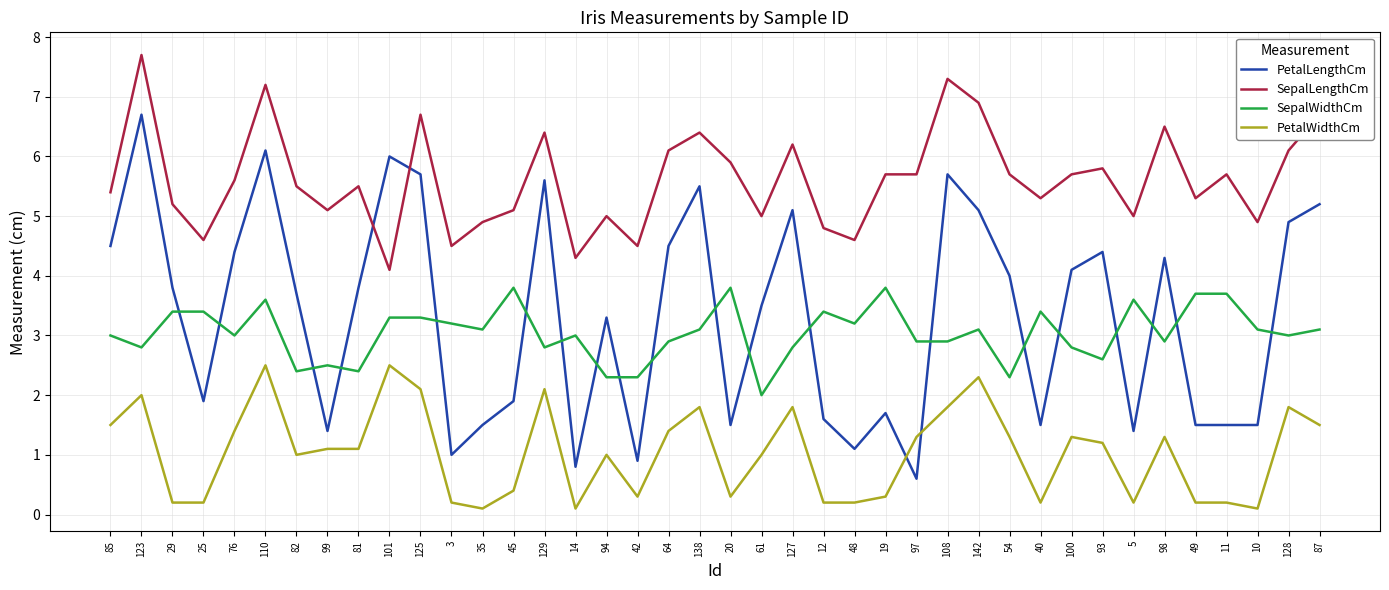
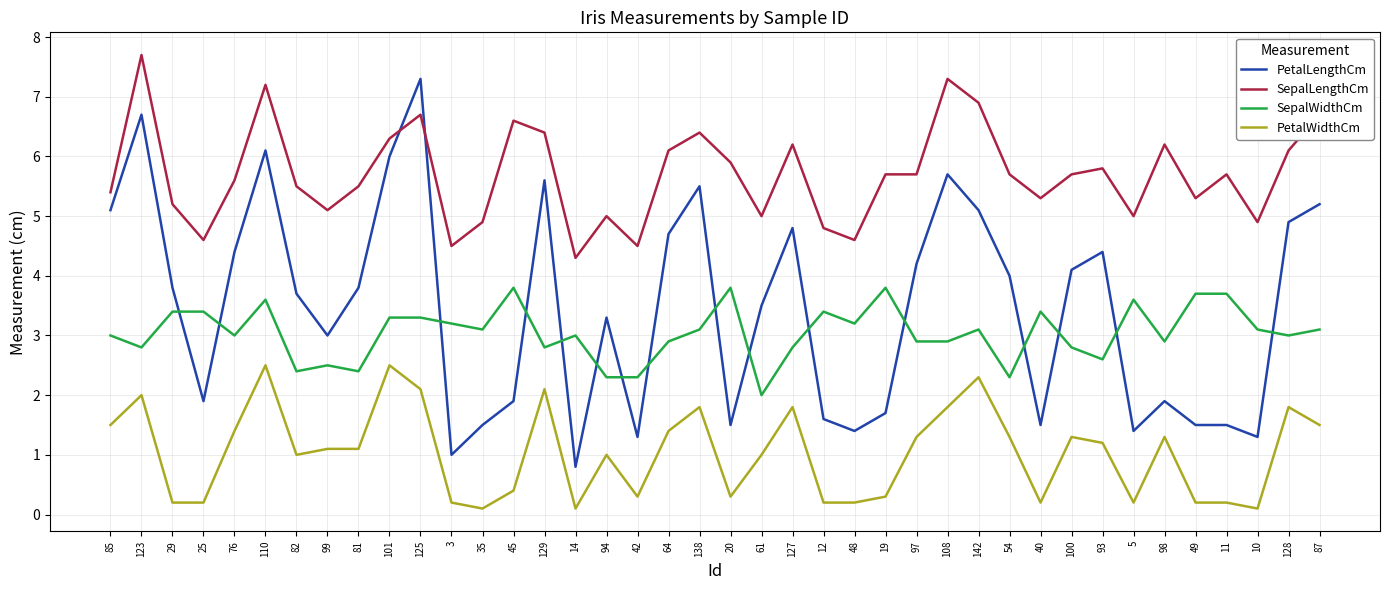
  {
    "PetalLengthCm": {
-     "85": 4.5,
+     "85": 5.1,
      "123": 6.7,
      "29": 3.8,
      "25": 1.9,
      "76": 4.4,
      "110": 6.1,
      "82": 3.7,
-     "99": 1.4,
+     "99": 3.0,
      "81": 3.8,
      "101": 6.0,
-     "125": 5.7,
+     "125": 7.3,
      "3": 1.0,
      "35": 1.5,
      "45": 1.9,
      "129": 5.6,
      "14": 0.8,
      "94": 3.3,
-     "42": 0.9,
-     "64": 4.5,
+     "42": 1.3,
+     "64": 4.7,
      "138": 5.5,
      "20": 1.5,
      "61": 3.5,
-     "127": 5.1,
+     "127": 4.8,
      "12": 1.6,
-     "48": 1.1,
+     "48": 1.4,
      "19": 1.7,
-     "97": 0.6,
+     "97": 4.2,
      "108": 5.7,
      "142": 5.1,
      "54": 4.0,
      "40": 1.5,
      "100": 4.1,
      "93": 4.4,
      "5": 1.4,
-     "98": 4.3,
+     "98": 1.9,
      "49": 1.5,
      "11": 1.5,
-     "10": 1.5,
+     "10": 1.3,
      "128": 4.9,
      "87": 5.2
    },
    "SepalLengthCm": {
      "85": 5.4,
      "123": 7.7,
      "29": 5.2,
      "25": 4.6,
      "76": 5.6,
      "110": 7.2,
      "82": 5.5,
      "99": 5.1,
      "81": 5.5,
-     "101": 4.1,
+     "101": 6.3,
      "125": 6.7,
      "3": 4.5,
      "35": 4.9,
-     "45": 5.1,
+     "45": 6.6,
      "129": 6.4,
      "14": 4.3,
      "94": 5.0,
      "42": 4.5,
      "64": 6.1,
      "138": 6.4,
      "20": 5.9,
      "61": 5.0,
      "127": 6.2,
      "12": 4.8,
      "48": 4.6,
      "19": 5.7,
      "97": 5.7,
      "108": 7.3,
      "142": 6.9,
      "54": 5.7,
      "40": 5.3,
      "100": 5.7,
      "93": 5.8,
      "5": 5.0,
-     "98": 6.5,
+     "98": 6.2,
      "49": 5.3,
      "11": 5.7,
      "10": 4.9,
      "128": 6.1
    },
    "SepalWidthCm": {
      "85": 3.0,
      "123": 2.8,
      "29": 3.4,
      "25": 3.4,
      "76": 3.0,
      "110": 3.6,
      "82": 2.4,
      "99": 2.5,
      "81": 2.4,
      "101": 3.3,
      "125": 3.3,
      "3": 3.2,
      "35": 3.1,
      "45": 3.8,
      "129": 2.8,
      "14": 3.0,
      "94": 2.3,
      "42": 2.3,
      "64": 2.9,
      "138": 3.1,
      "20": 3.8,
      "61": 2.0,
      "127": 2.8,
      "12": 3.4,
      "48": 3.2,
      "19": 3.8,
      "97": 2.9,
      "108": 2.9,
      "142": 3.1,
      "54": 2.3,
      "40": 3.4,
      "100": 2.8,
      "93": 2.6,
      "5": 3.6,
      "98": 2.9,
      "49": 3.7,
      "11": 3.7,
      "10": 3.1,
      "128": 3.0,
      "87": 3.1
    },
    "PetalWidthCm": {
      "85": 1.5,
      "123": 2.0,
      "29": 0.2,
      "25": 0.2,
      "76": 1.4,
      "110": 2.5,
      "82": 1.0,
      "99": 1.1,
      "81": 1.1,
      "101": 2.5,
      "125": 2.1,
      "3": 0.2,
      "35": 0.1,
      "45": 0.4,
      "129": 2.1,
      "14": 0.1,
      "94": 1.0,
      "42": 0.3,
      "64": 1.4,
      "138": 1.8,
      "20": 0.3,
      "61": 1.0,
      "127": 1.8,
      "12": 0.2,
      "48": 0.2,
      "19": 0.3,
      "97": 1.3,
      "108": 1.8,
      "142": 2.3,
      "54": 1.3,
      "40": 0.2,
      "100": 1.3,
      "93": 1.2,
      "5": 0.2,
      "98": 1.3,
      "49": 0.2,
      "11": 0.2,
      "10": 0.1,
      "128": 1.8,
      "87": 1.5
    }
  }
